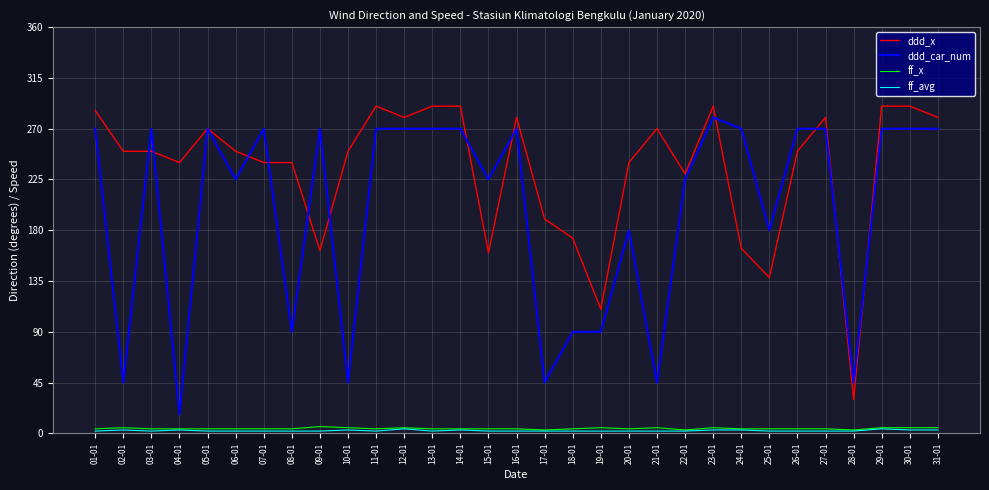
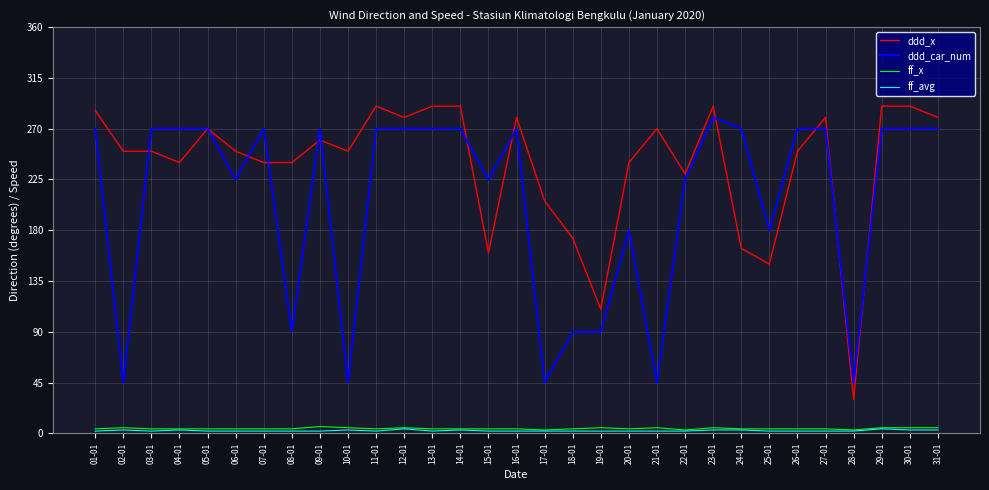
  {
    "ddd_x": {
      "01-01": 286,
      "02-01": 250,
      "03-01": 250,
      "04-01": 240,
      "06-01": 250,
      "07-01": 240,
      "08-01": 240,
-     "09-01": 162,
+     "09-01": 260,
      "10-01": 250,
      "11-01": 290,
      "12-01": 280,
      "13-01": 290,
      "14-01": 290,
      "15-01": 160,
      "16-01": 280,
-     "17-01": 190,
+     "17-01": 206,
      "18-01": 173,
      "19-01": 110,
      "20-01": 240,
      "21-01": 270,
      "22-01": 230,
      "23-01": 290,
      "24-01": 164,
-     "25-01": 138,
+     "25-01": 150,
      "26-01": 250,
      "27-01": 280,
      "28-01": 30,
      "29-01": 290,
      "30-01": 290,
      "31-01": 280
    },
    "ddd_car_num": {
      "01-01": 270,
      "02-01": 45,
      "03-01": 270,
-     "04-01": 17,
+     "04-01": 270,
      "06-01": 225,
      "07-01": 270,
      "08-01": 90,
      "09-01": 270,
      "10-01": 45,
      "11-01": 270,
      "12-01": 270,
      "13-01": 270,
      "14-01": 270,
      "15-01": 225,
      "16-01": 270,
      "17-01": 45,
      "18-01": 90,
      "19-01": 90,
      "20-01": 180,
      "21-01": 45,
      "22-01": 225,
      "23-01": 280,
      "24-01": 270,
      "25-01": 180,
      "26-01": 270,
      "27-01": 270,
      "28-01": 45,
      "29-01": 270,
      "30-01": 270,
      "31-01": 270
    },
    "ff_x": {
      "09-01": 6,
      "19-01": 5,
      "21-01": 5
    },
    "ff_avg": {
      "09-01": 2,
      "19-01": 2,
      "21-01": 2
    }
  }
